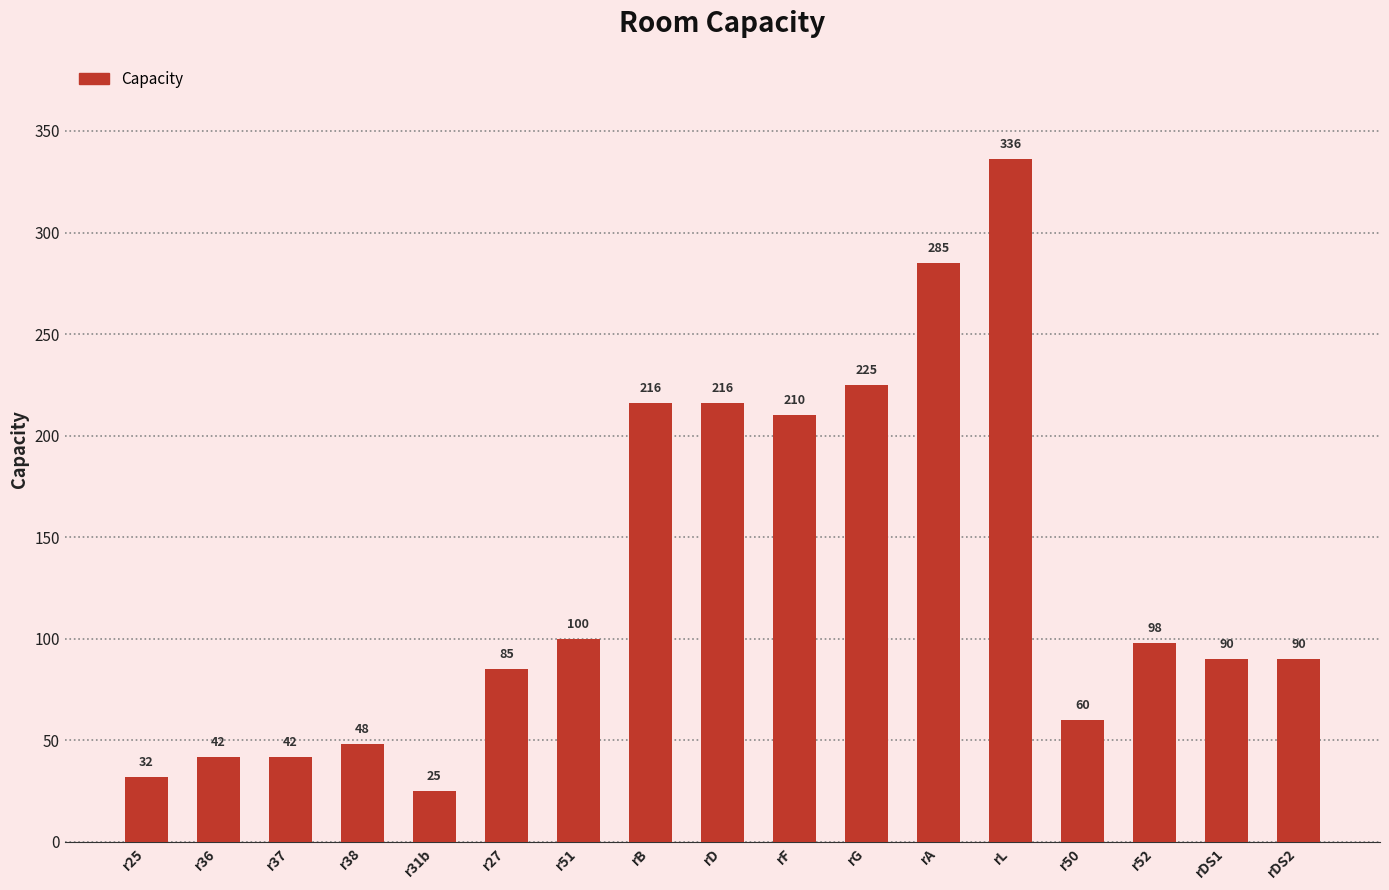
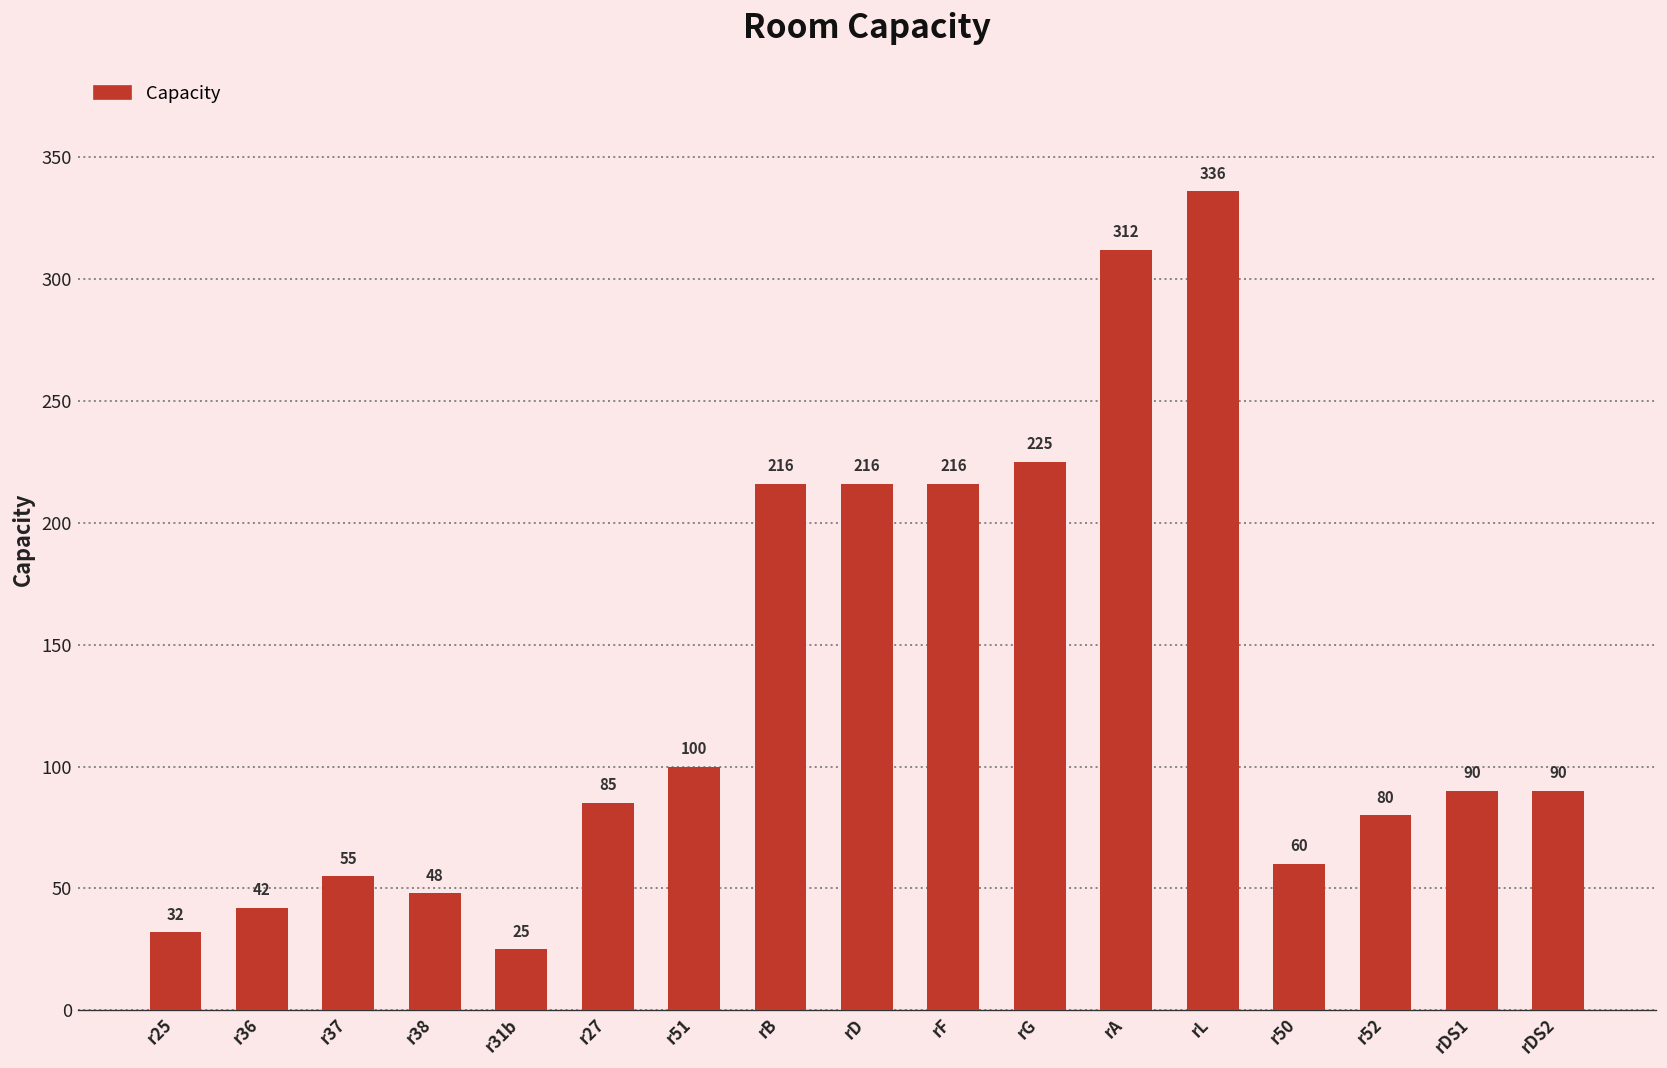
  {
    "r25": 32,
    "r36": 42,
-   "r37": 42,
+   "r37": 55,
    "r38": 48,
    "r31b": 25,
    "r27": 85,
    "r51": 100,
    "rB": 216,
    "rD": 216,
-   "rF": 210,
+   "rF": 216,
    "rG": 225,
-   "rA": 285,
+   "rA": 312,
    "rL": 336,
    "r50": 60,
-   "r52": 98,
+   "r52": 80,
    "rDS1": 90,
    "rDS2": 90
  }
